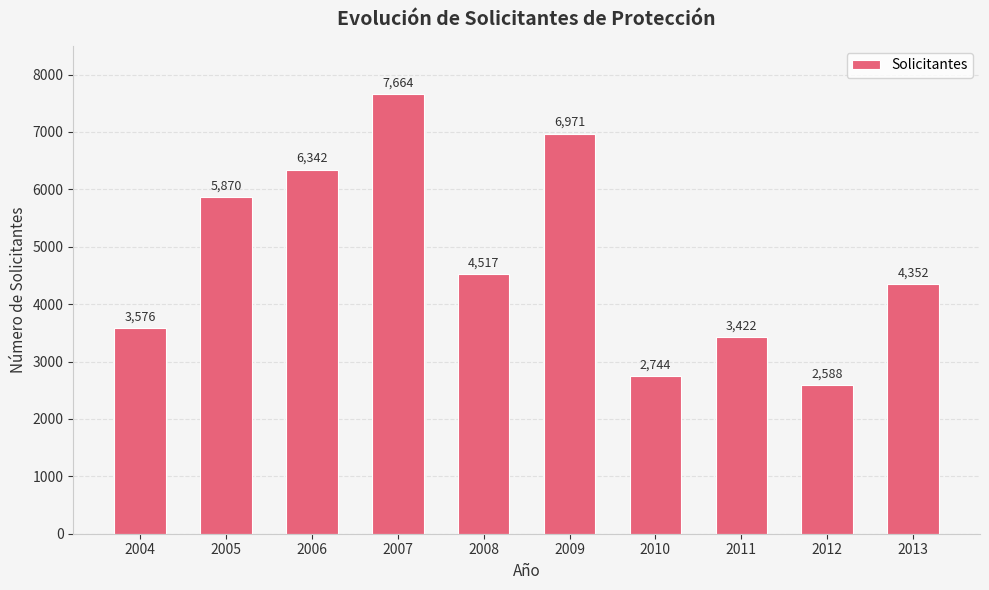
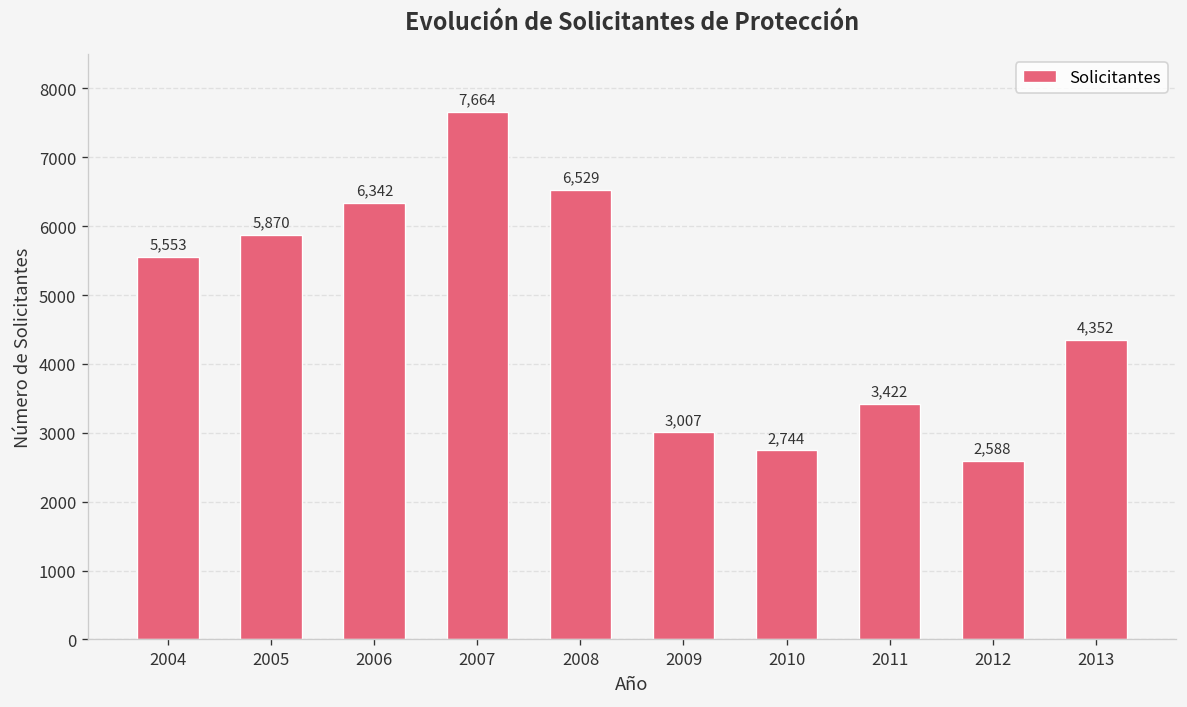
  {
-   "2004": "3,576",
+   "2004": "5,553",
    "2005": "5,870",
    "2006": "6,342",
    "2007": "7,664",
-   "2008": "4,517",
-   "2009": "6,971",
+   "2008": "6,529",
+   "2009": "3,007",
    "2010": "2,744",
    "2011": "3,422",
    "2012": "2,588",
    "2013": "4,352"
  }
